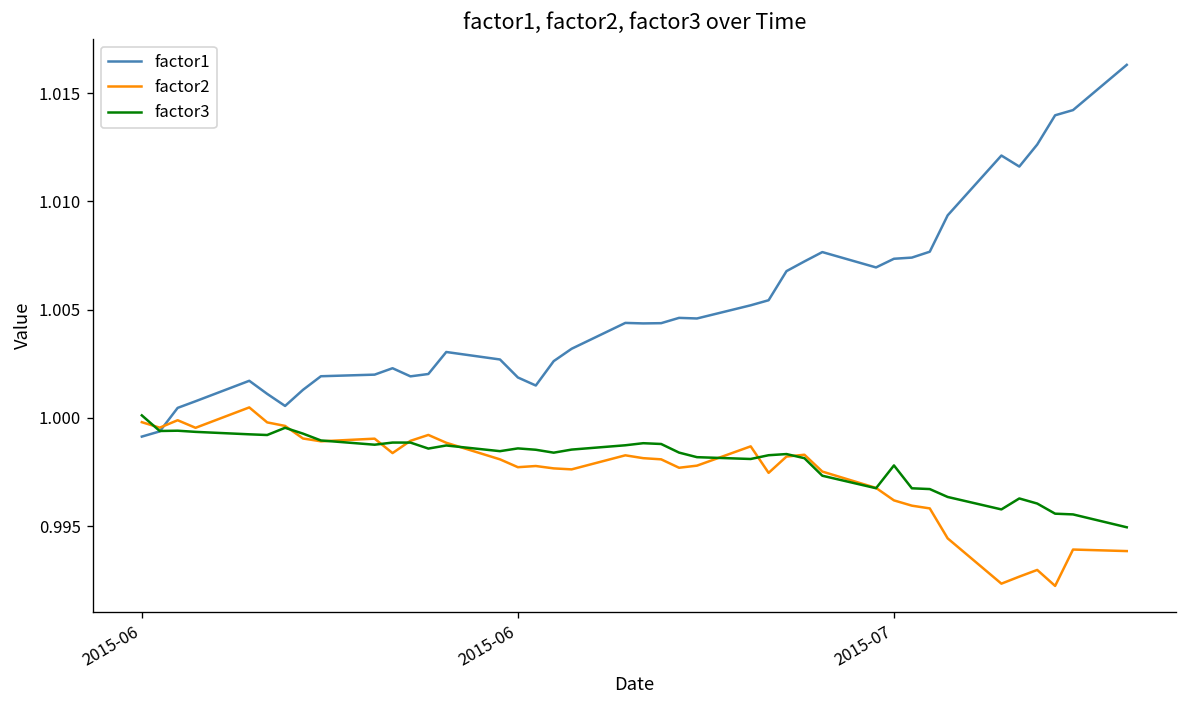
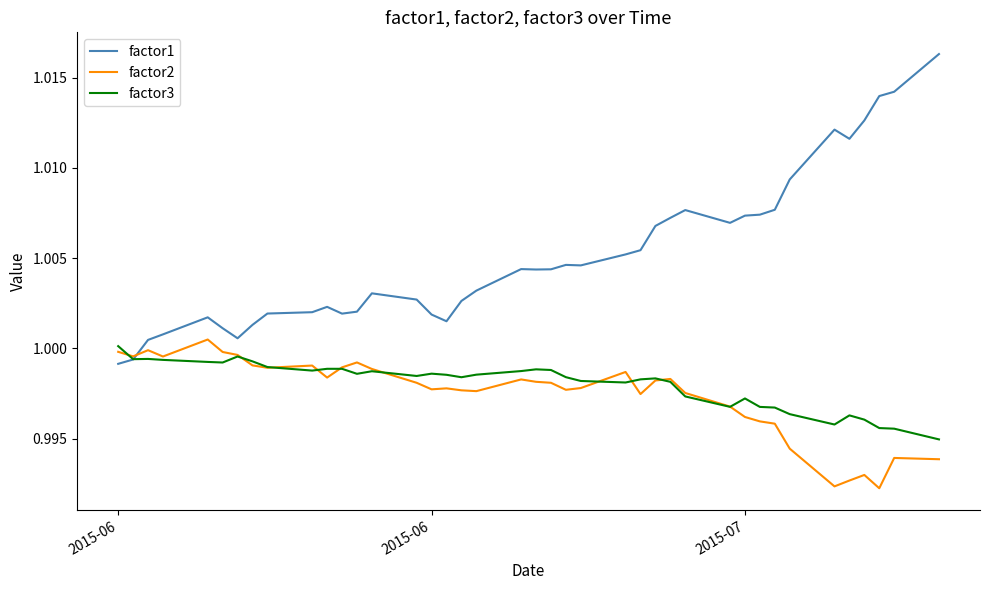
  {
    "factor1": {
      "2015-07": 1.0073
    },
    "factor2": {
      "2015-07": 0.9962
    },
    "factor3": {
-     "2015-07": 0.9978
+     "2015-07": 0.9972
    }
  }
